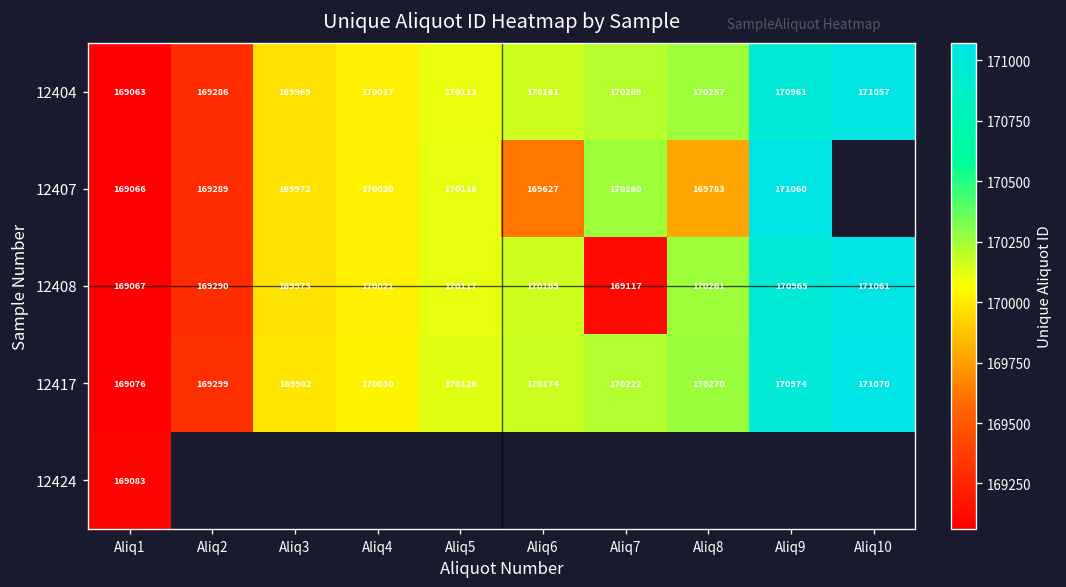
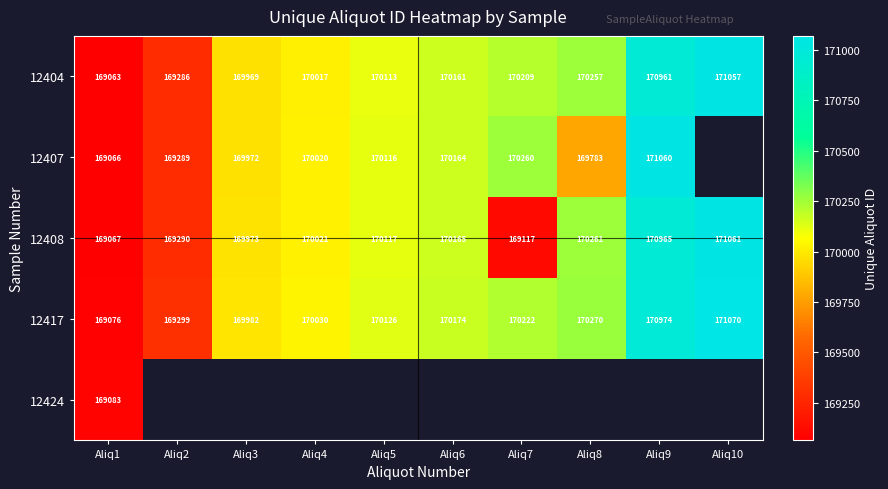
  {
    "12404": {
      "Aliq1": 169063,
      "Aliq2": 169286,
      "Aliq3": 169969,
      "Aliq4": 170017,
      "Aliq5": 170113,
      "Aliq6": 170161,
      "Aliq7": 170209,
      "Aliq8": 170257,
      "Aliq9": 170961,
      "Aliq10": 171057
    },
    "12407": {
      "Aliq1": 169066,
      "Aliq2": 169289,
      "Aliq3": 169972,
      "Aliq4": 170020,
      "Aliq5": 170116,
-     "Aliq6": 169627,
+     "Aliq6": 170164,
      "Aliq7": 170260,
      "Aliq8": 169783,
      "Aliq9": 171060
    },
    "12408": {
      "Aliq1": 169067,
      "Aliq2": 169290,
      "Aliq3": 169973,
      "Aliq4": 170021,
      "Aliq5": 170117,
      "Aliq6": 170165,
      "Aliq7": 169117,
      "Aliq8": 170261,
      "Aliq9": 170965,
      "Aliq10": 171061
    },
    "12417": {
      "Aliq1": 169076,
      "Aliq2": 169299,
      "Aliq3": 169982,
      "Aliq4": 170030,
      "Aliq5": 170126,
      "Aliq6": 170174,
      "Aliq7": 170222,
      "Aliq8": 170270,
      "Aliq9": 170974,
      "Aliq10": 171070
    },
    "12424": {
      "Aliq1": 169083
    }
  }
